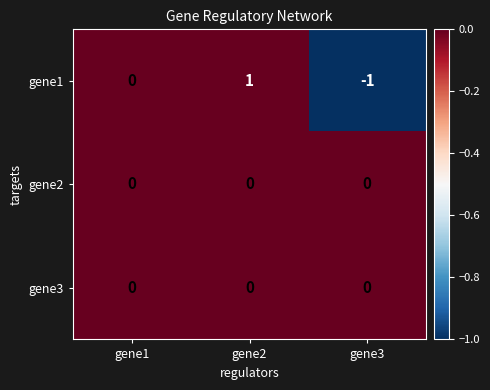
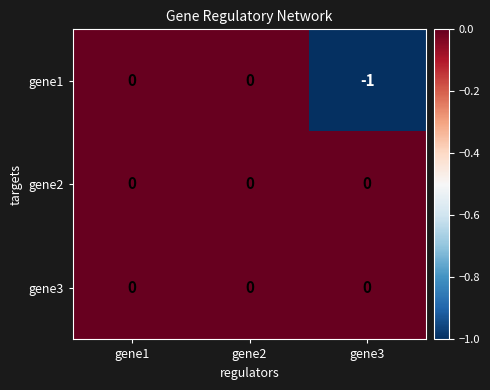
  {
    "gene1": {
      "gene1": 0,
-     "gene2": 1,
+     "gene2": 0,
      "gene3": -1
    },
    "gene2": {
      "gene1": 0,
      "gene2": 0,
      "gene3": 0
    },
    "gene3": {
      "gene1": 0,
      "gene2": 0,
      "gene3": 0
    }
  }
